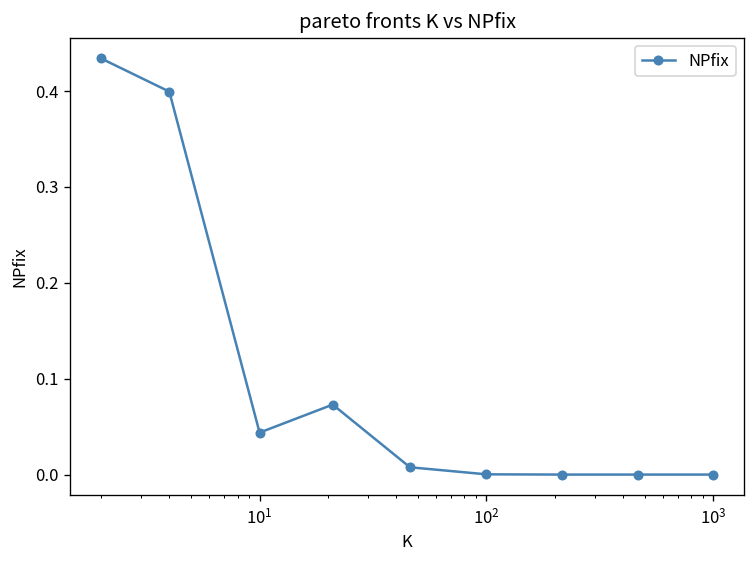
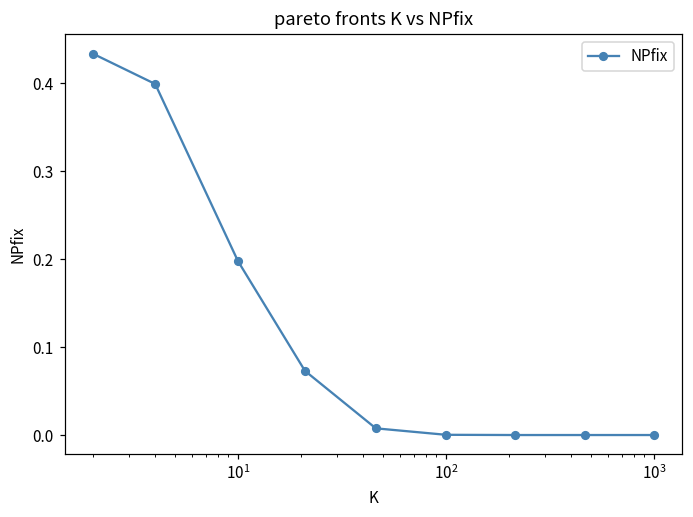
  {
-   "10^1": 0.04,
+   "10^1": 0.20,
    "10^2": 0.00,
    "10^3": 0.00
  }
